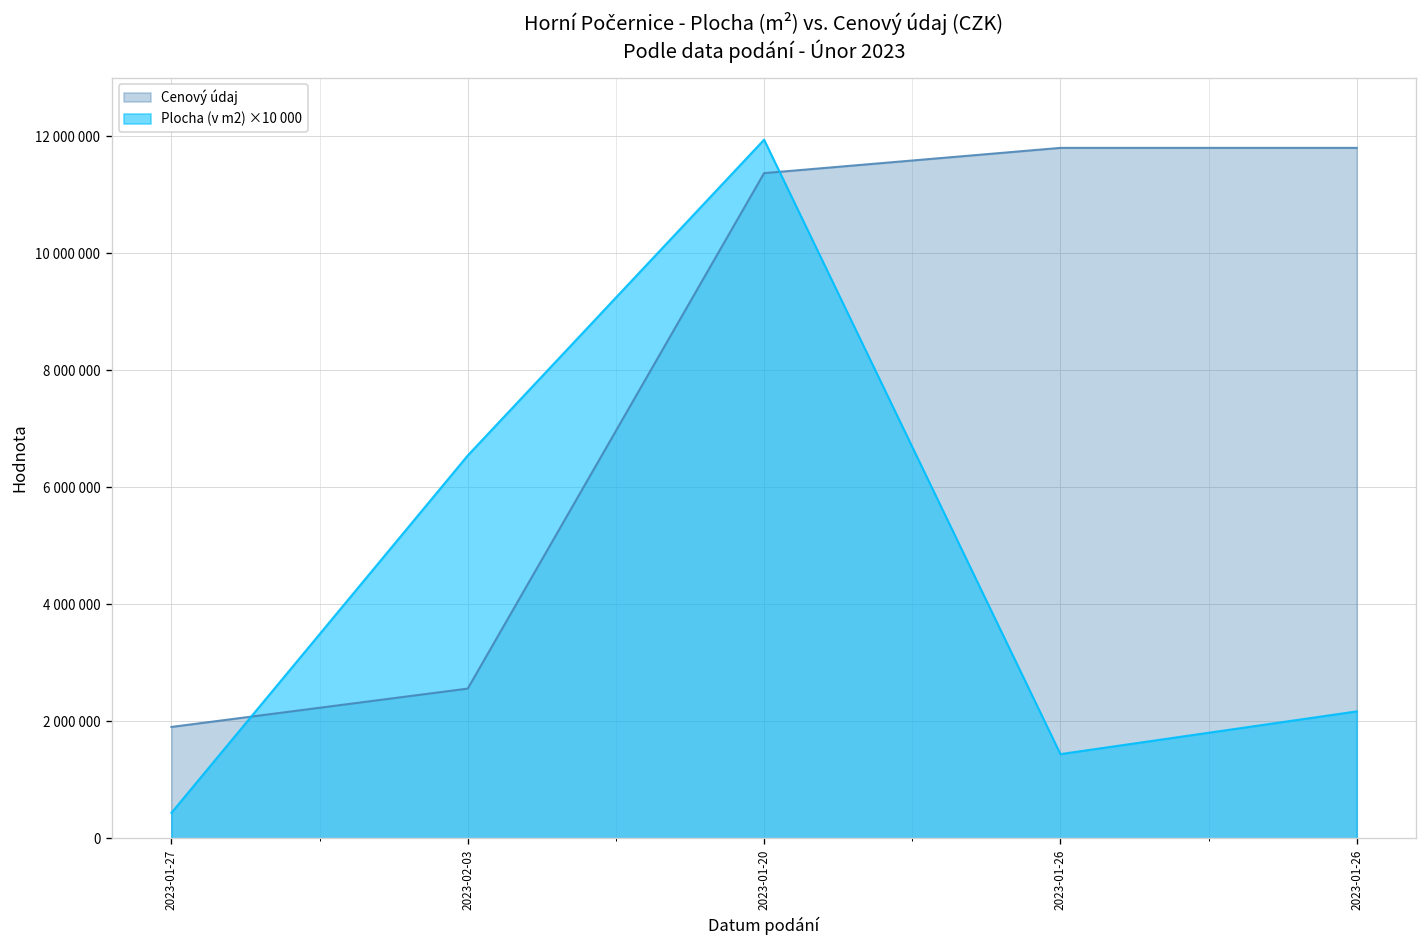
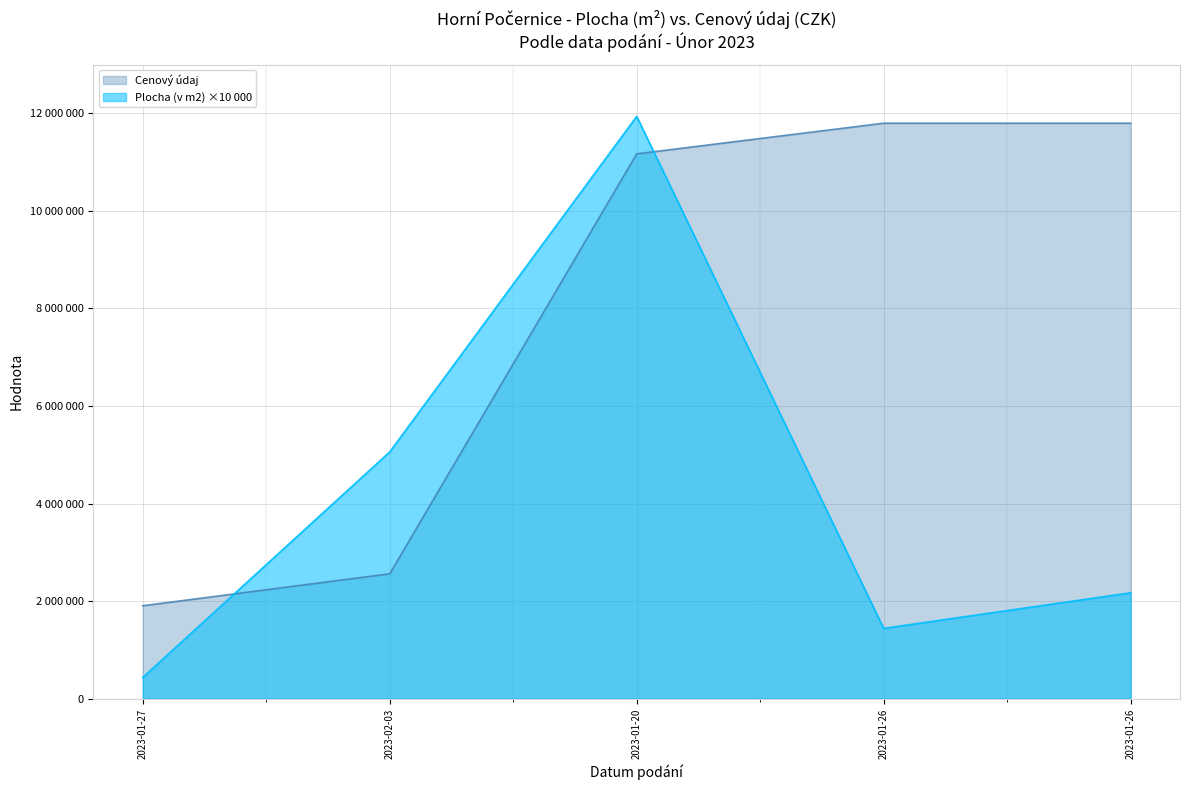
  {
    "Cenový údaj": {
      "2023-01-27": 1900000,
      "2023-02-03": 2600000,
-     "2023-01-20": 11400000
+     "2023-01-20": 11200000
    },
    "Plocha (v m2) ×10 000": {
      "2023-01-27": 400000,
-     "2023-02-03": 6500000,
+     "2023-02-03": 5100000,
      "2023-01-20": 11900000
    }
  }
